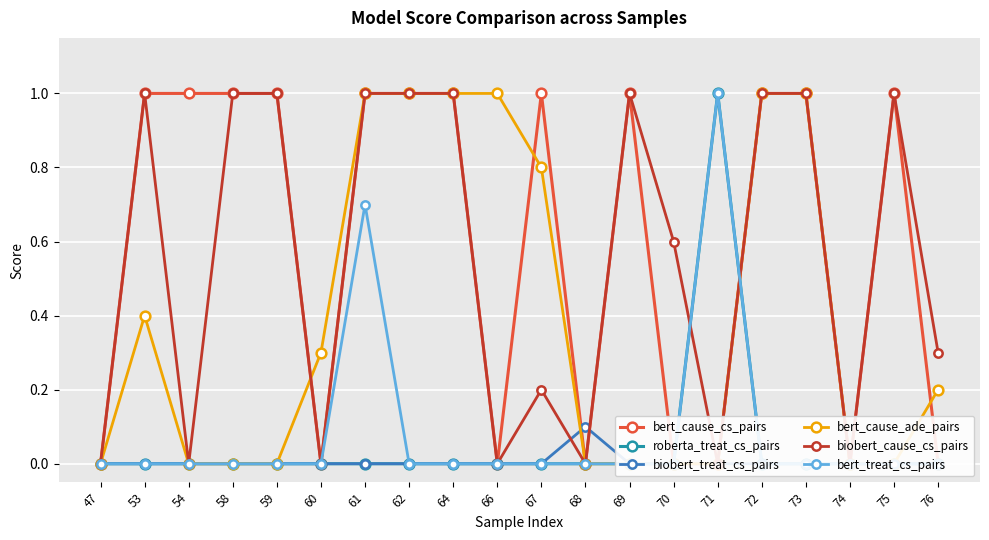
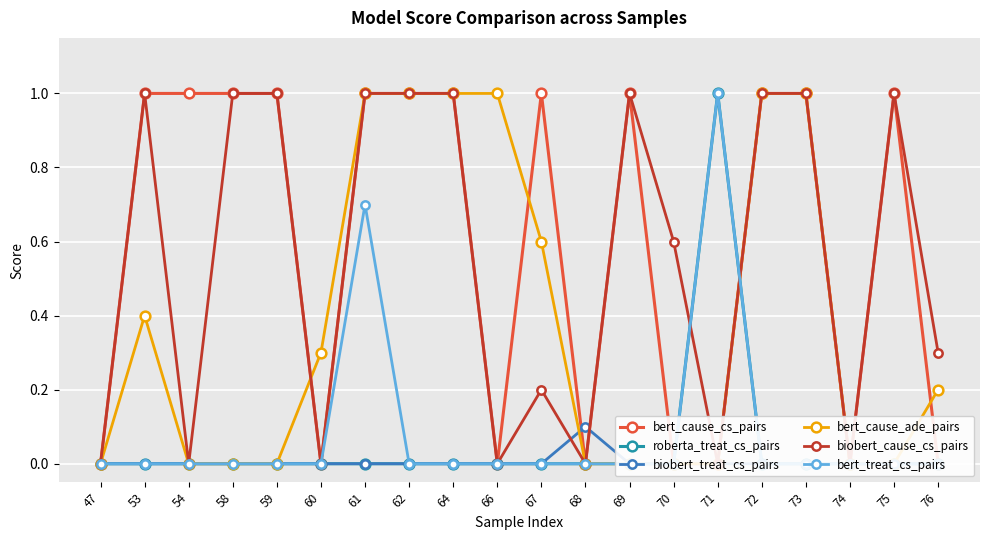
  {
    "bert_cause_ade_pairs": {
      "53": 0.4,
      "60": 0.3,
      "66": 1.0,
-     "67": 0.8,
+     "67": 0.6,
      "76": 0.2
    },
    "bert_treat_cs_pairs": {
      "61": 0.7
    }
  }
